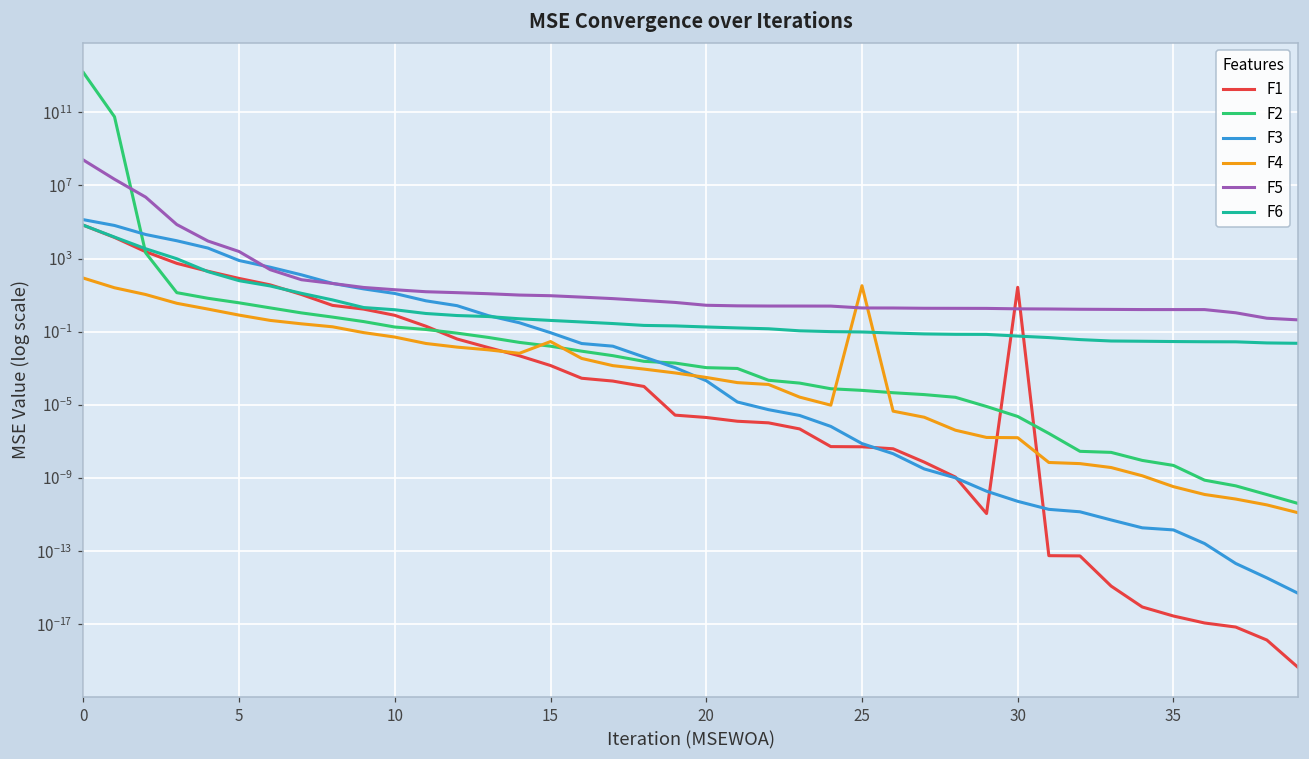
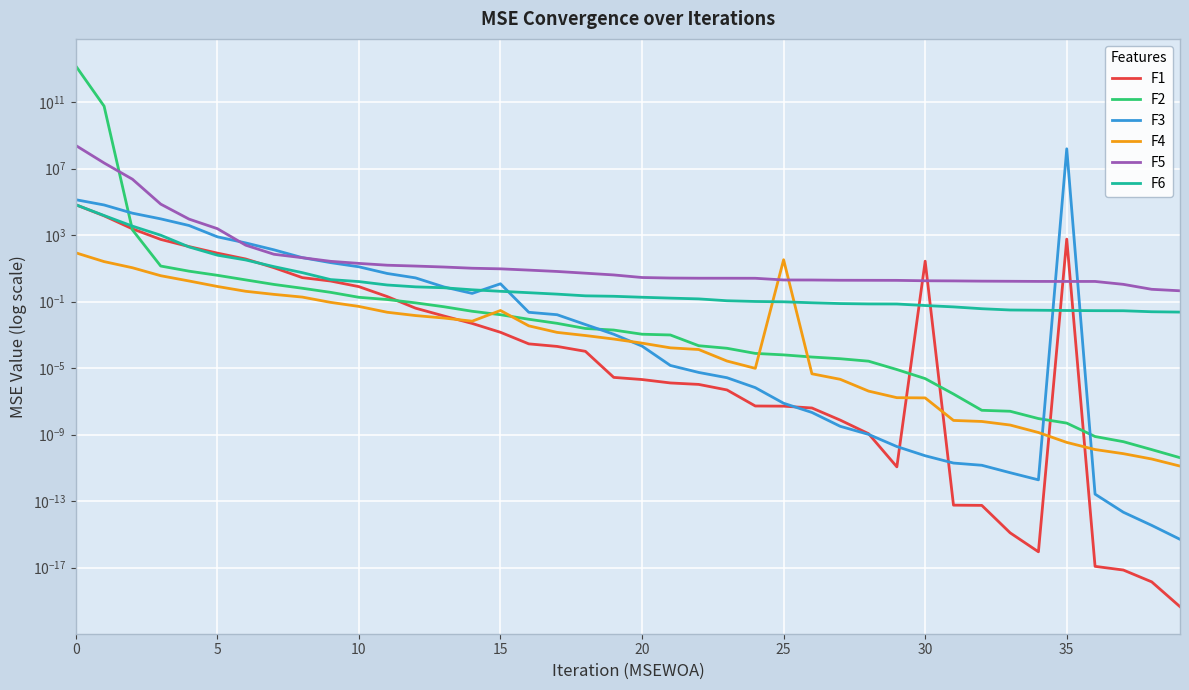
  {
    "F1": {
      "10": 1,
      "15": 0.001,
      "20": 0.000002,
      "25": 0.00000005,
      "30": 30,
-     "35": 0
+     "35": 600
    },
    "F3": {
      "0": 100000,
      "5": 1000,
      "10": 10,
-     "15": 0.1,
+     "15": 1,
      "20": 0.0002,
      "25": 0.0000001,
      "30": 0.00000000005,
-     "35": 0
+     "35": 200000000
    },
    "F4": {
      "0": 100,
      "5": 1,
      "10": 0.05,
      "15": 0.03,
      "20": 0.0003,
      "25": 30,
      "30": 0.0000002,
      "35": 0.0000000003
    },
    "F5": {
      "0": 200000000,
      "5": 2000,
      "10": 20,
      "15": 10,
      "20": 3,
      "25": 2,
      "30": 2,
      "35": 2
    }
  }
